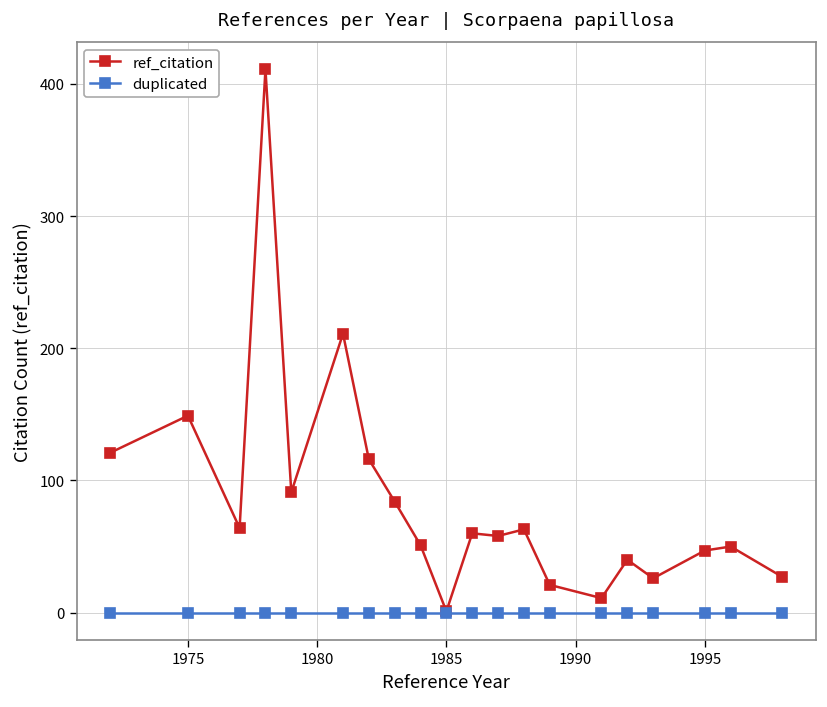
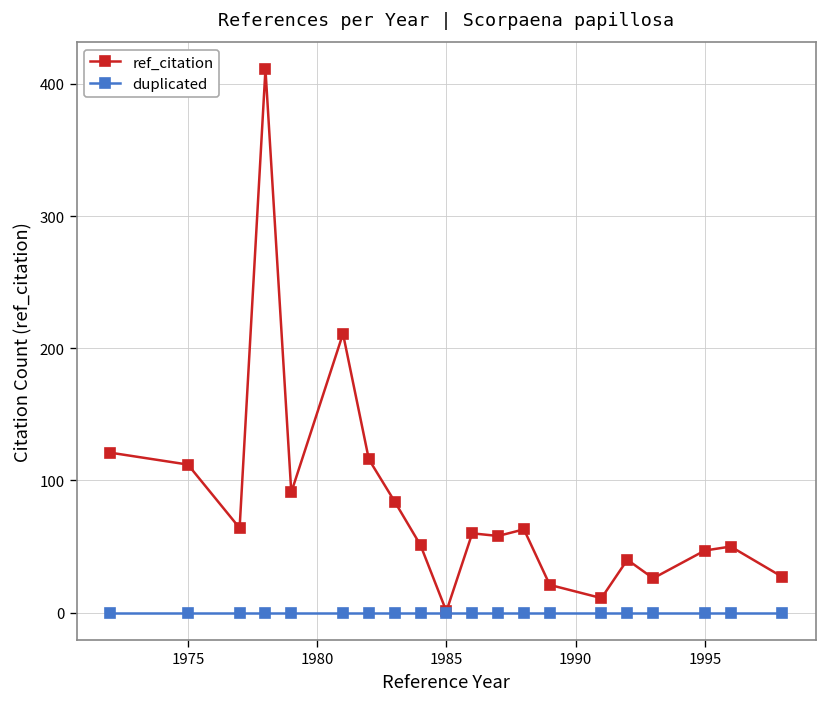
  {
    "ref_citation": {
-     "1975": 149,
+     "1975": 112,
      "1995": 47
    },
    "duplicated": {
      "1975": 0,
      "1995": 0
    }
  }
